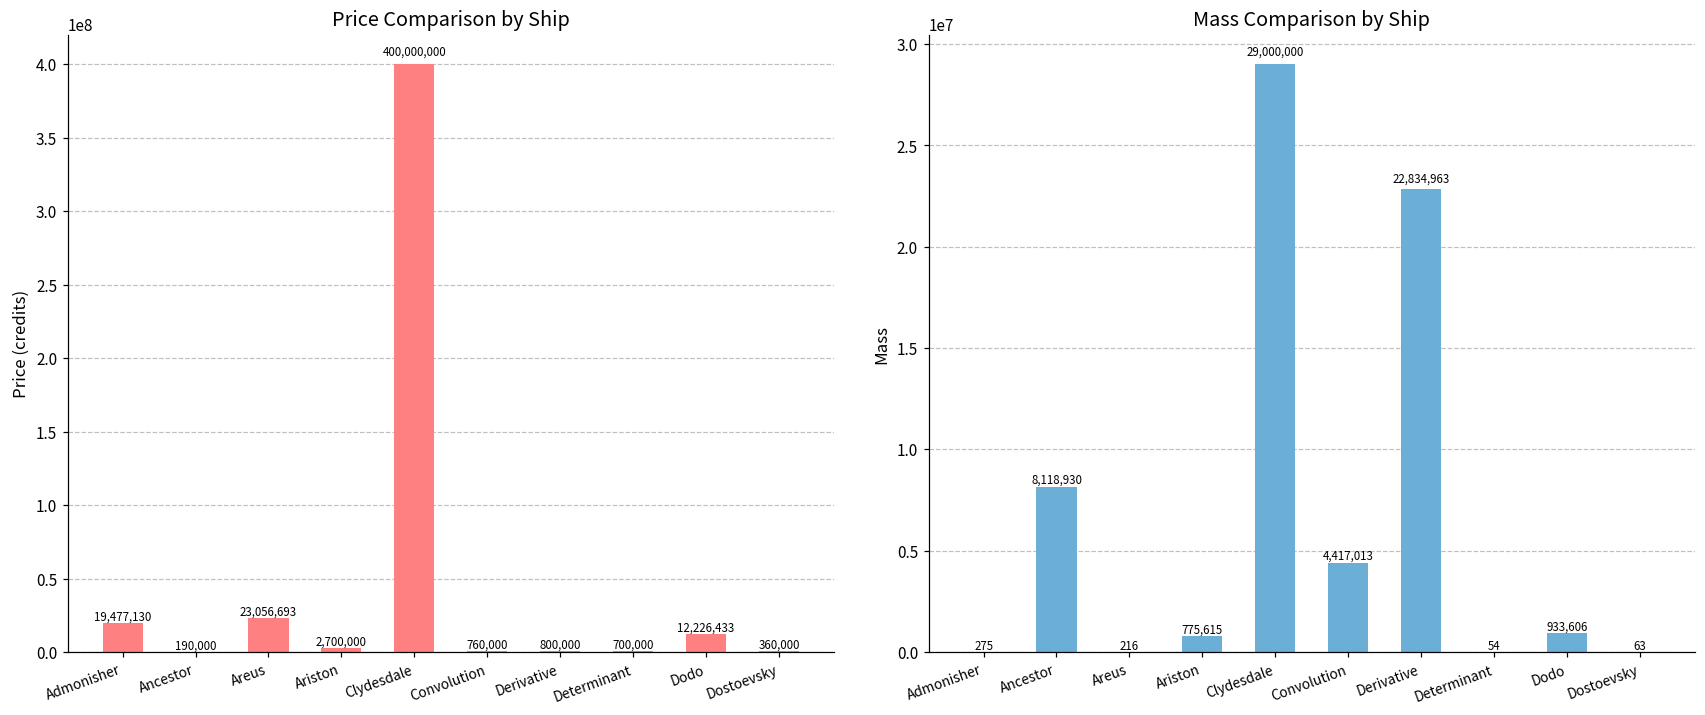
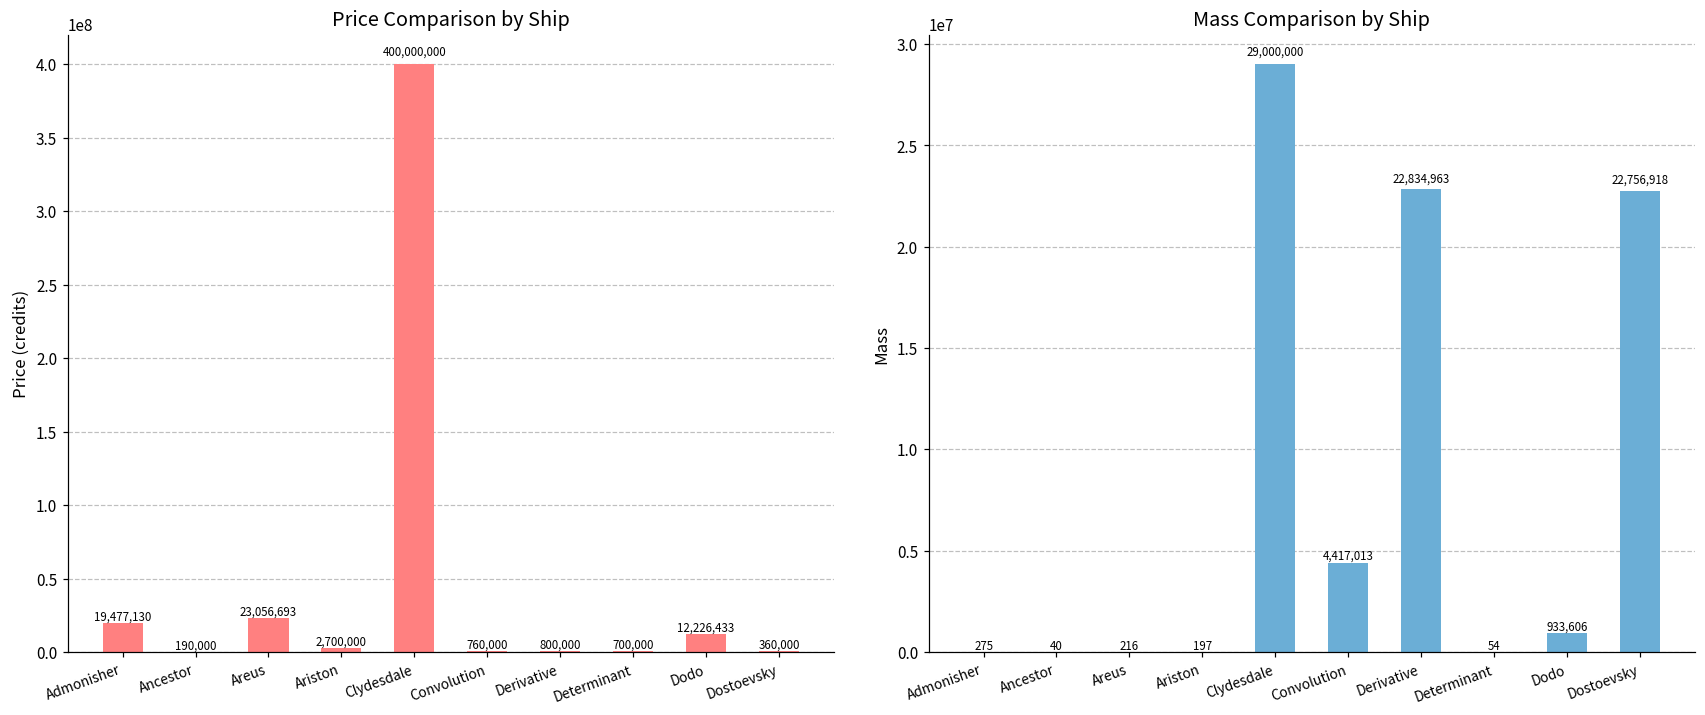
  {
    "Price Comparison by Ship": {
      "Admonisher": "19,477,130",
      "Ancestor": "190,000",
      "Areus": "23,056,693",
      "Ariston": "2,700,000",
      "Clydesdale": "400,000,000",
      "Convolution": "760,000",
      "Derivative": "800,000",
      "Determinant": "700,000",
      "Dodo": "12,226,433",
      "Dostoevsky": "360,000"
    },
    "Mass Comparison by Ship": {
      "Admonisher": "275",
-     "Ancestor": "8,118,930",
+     "Ancestor": "40",
      "Areus": "216",
-     "Ariston": "775,615",
+     "Ariston": "197",
      "Clydesdale": "29,000,000",
      "Convolution": "4,417,013",
      "Derivative": "22,834,963",
      "Determinant": "54",
      "Dodo": "933,606",
-     "Dostoevsky": "63"
+     "Dostoevsky": "22,756,918"
    }
  }
